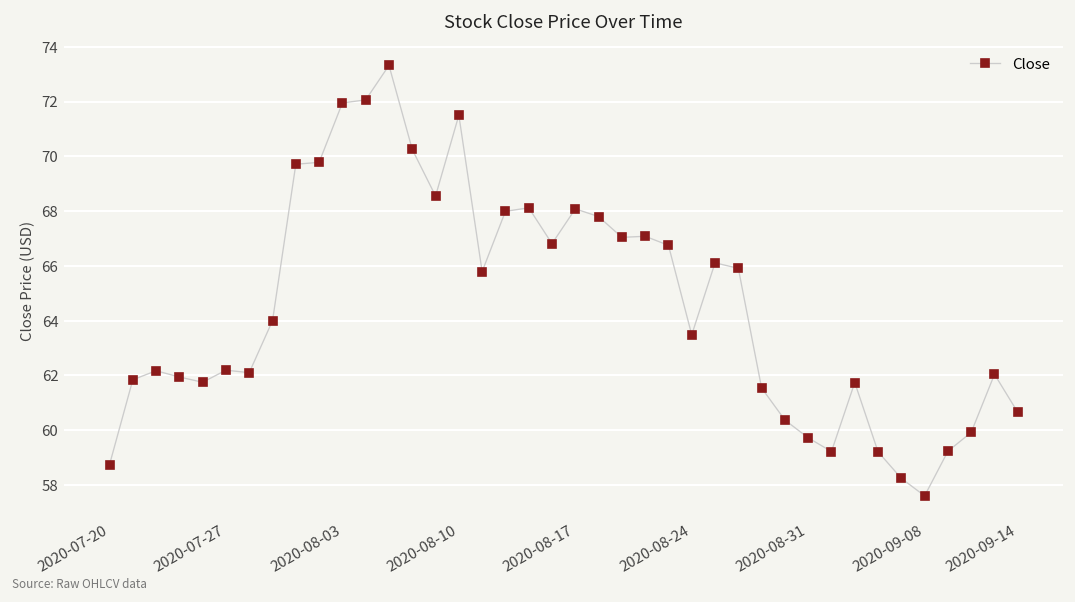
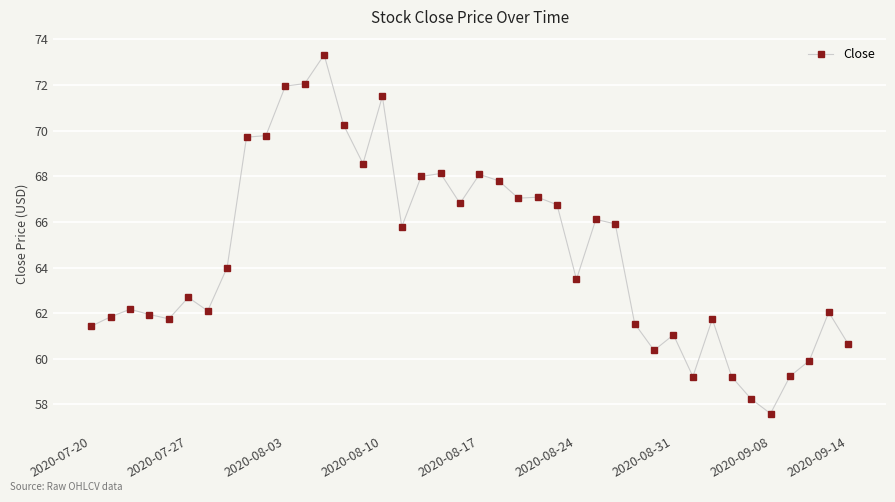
  {
-   "2020-07-20": 58.7,
-   "2020-07-27": 62.2,
+   "2020-07-20": 61.4,
+   "2020-07-27": 62.7,
    "2020-08-03": 72.0,
    "2020-08-10": 71.5,
    "2020-08-17": 68.1,
    "2020-08-24": 63.5,
-   "2020-08-31": 59.7,
+   "2020-08-31": 61.1,
    "2020-09-08": 57.6,
    "2020-09-14": 60.7
  }
